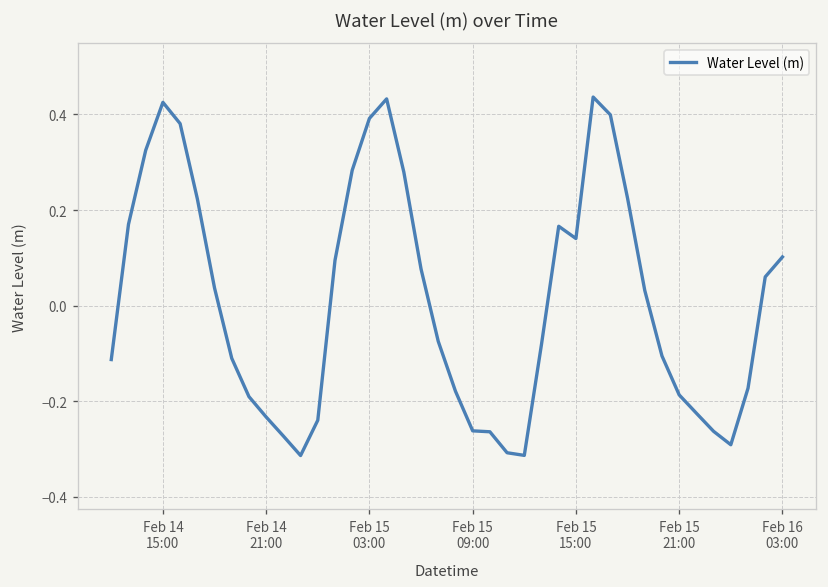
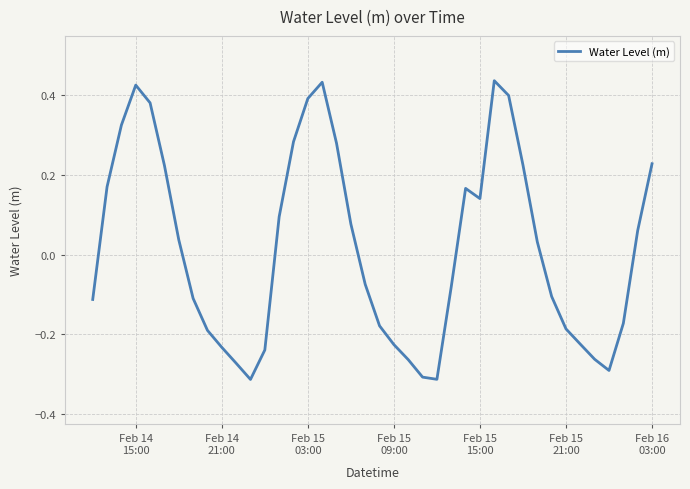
  {
    "Feb 14 15:00": 0.43,
    "Feb 14 21:00": -0.23,
    "Feb 15 03:00": 0.39,
-   "Feb 15 09:00": -0.26,
+   "Feb 15 09:00": -0.23,
    "Feb 15 15:00": 0.14,
    "Feb 15 21:00": -0.19,
-   "Feb 16 03:00": 0.10
+   "Feb 16 03:00": 0.23
  }
